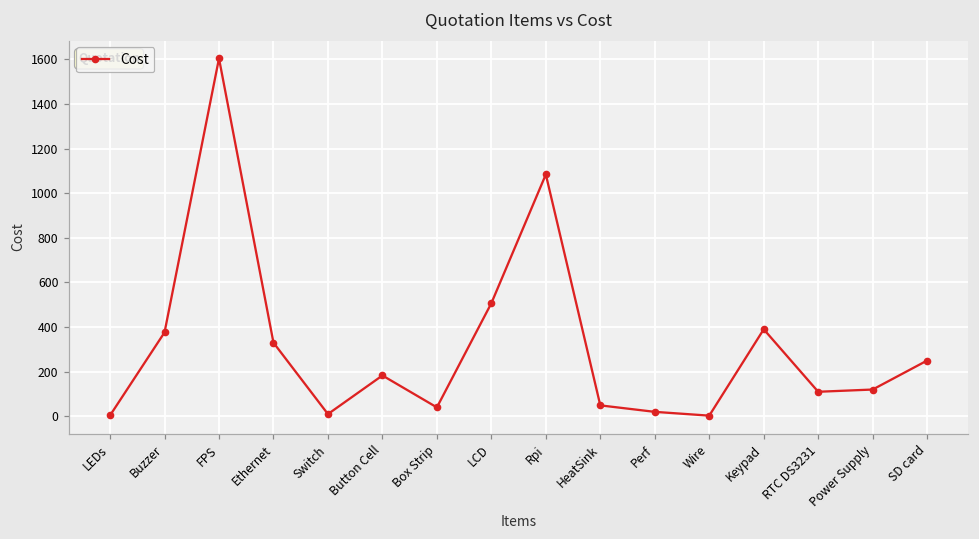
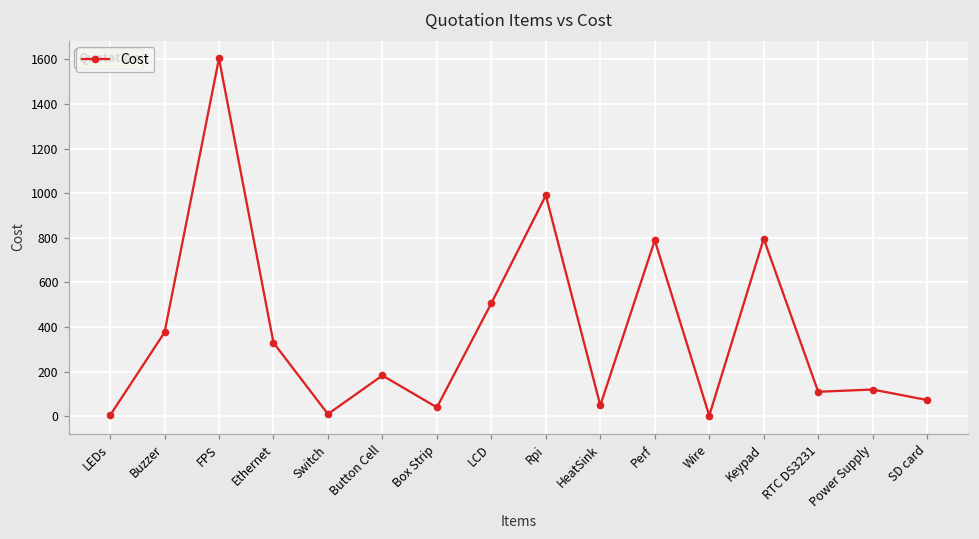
  {
    "LEDs": 0,
    "Buzzer": 380,
    "FPS": 1600,
    "Ethernet": 330,
    "Switch": 10,
    "Button Cell": 180,
    "Box Strip": 40,
    "LCD": 510,
-   "Rpi": 1080,
+   "Rpi": 990,
    "HeatSink": 50,
-   "Perf": 20,
+   "Perf": 790,
    "Wire": 0,
-   "Keypad": 390,
+   "Keypad": 800,
    "RTC DS3231": 110,
    "Power Supply": 120,
-   "SD card": 250
+   "SD card": 70
  }
